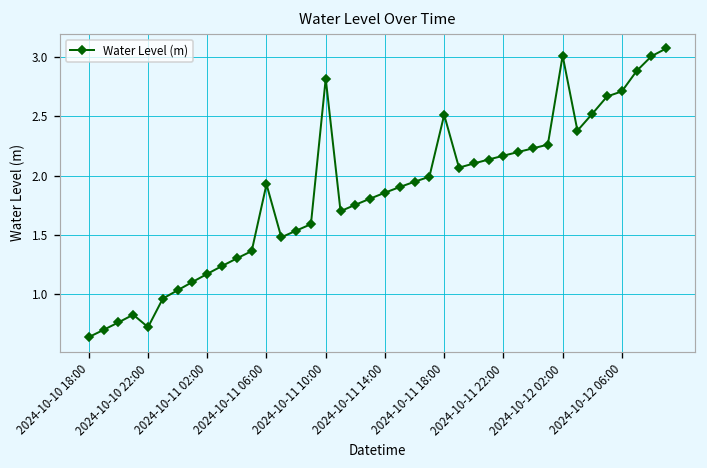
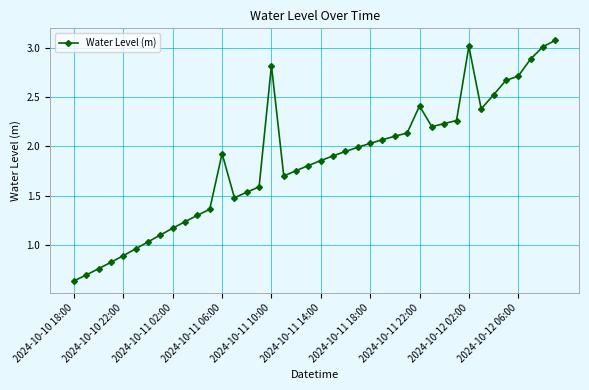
  {
    "2024-10-10 18:00": 0.6,
-   "2024-10-10 22:00": 0.7,
+   "2024-10-10 22:00": 0.9,
    "2024-10-11 02:00": 1.2,
    "2024-10-11 06:00": 1.9,
    "2024-10-11 10:00": 2.8,
    "2024-10-11 14:00": 1.9,
-   "2024-10-11 18:00": 2.5,
-   "2024-10-11 22:00": 2.2,
+   "2024-10-11 18:00": 2.0,
+   "2024-10-11 22:00": 2.4,
    "2024-10-12 02:00": 3.0,
    "2024-10-12 06:00": 2.7
  }
